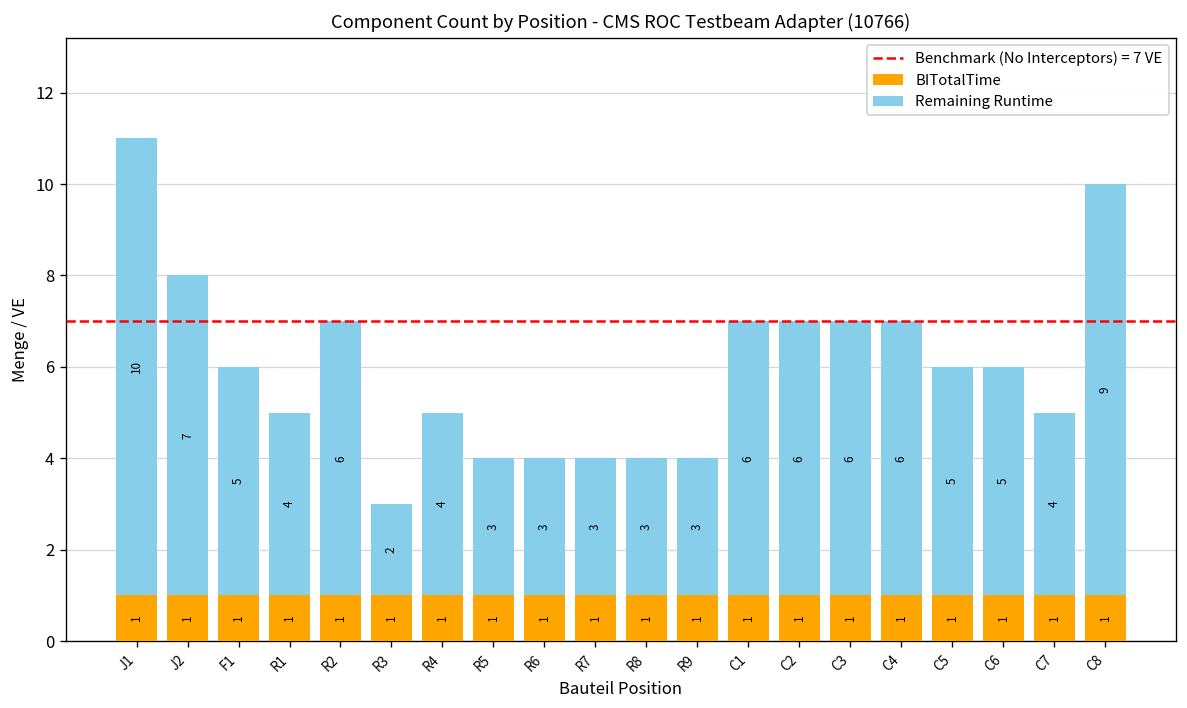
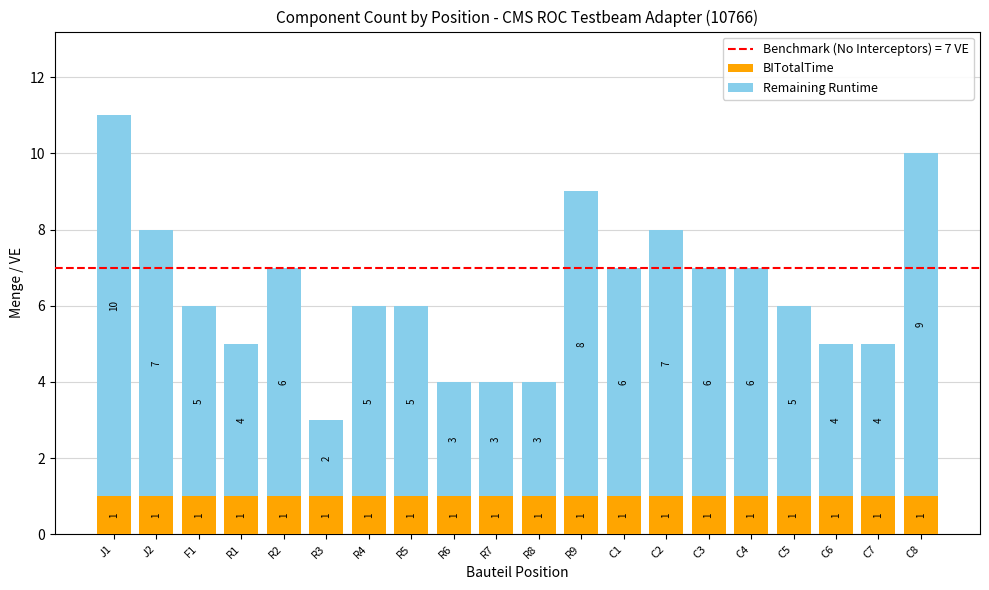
  {
    "BITotalTime": {
      "J1": 1,
      "J2": 1,
      "F1": 1,
      "R1": 1,
      "R2": 1,
      "R3": 1,
      "R4": 1,
      "R5": 1,
      "R6": 1,
      "R7": 1,
      "R8": 1,
      "R9": 1,
      "C1": 1,
      "C2": 1,
      "C3": 1,
      "C4": 1,
      "C5": 1,
      "C6": 1,
      "C7": 1,
      "C8": 1
    },
    "Remaining Runtime": {
      "J1": 10,
      "J2": 7,
      "F1": 5,
      "R1": 4,
      "R2": 6,
      "R3": 2,
-     "R4": 4,
-     "R5": 3,
+     "R4": 5,
+     "R5": 5,
      "R6": 3,
      "R7": 3,
      "R8": 3,
-     "R9": 3,
+     "R9": 8,
      "C1": 6,
-     "C2": 6,
+     "C2": 7,
      "C3": 6,
      "C4": 6,
      "C5": 5,
-     "C6": 5,
+     "C6": 4,
      "C7": 4,
      "C8": 9
    }
  }
